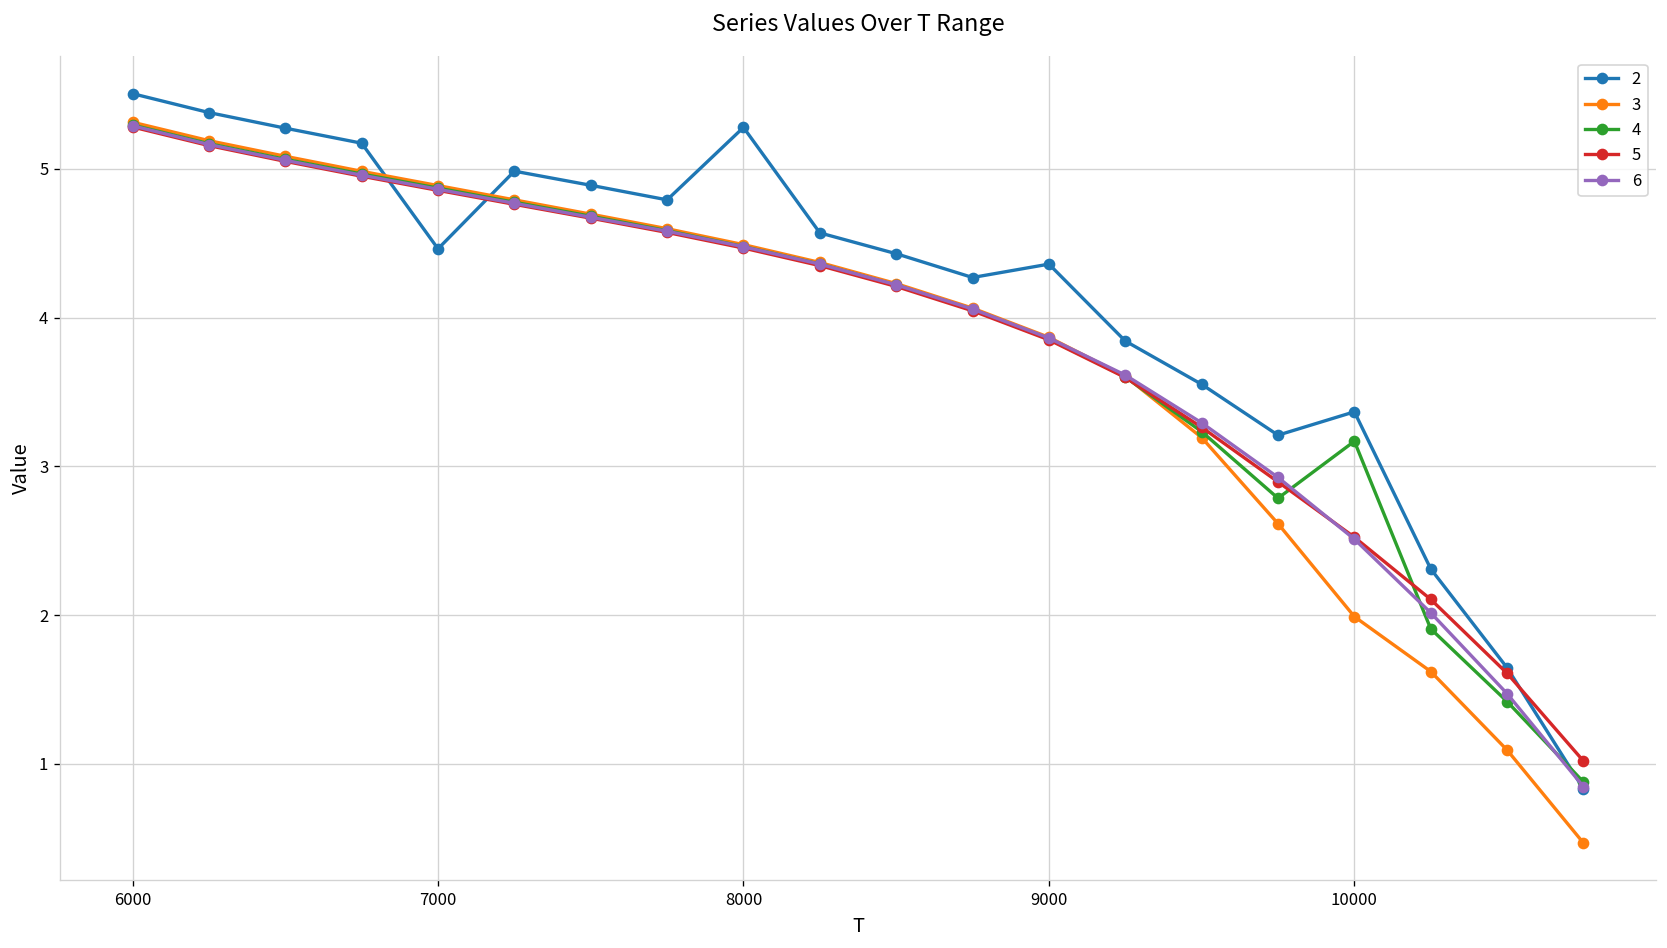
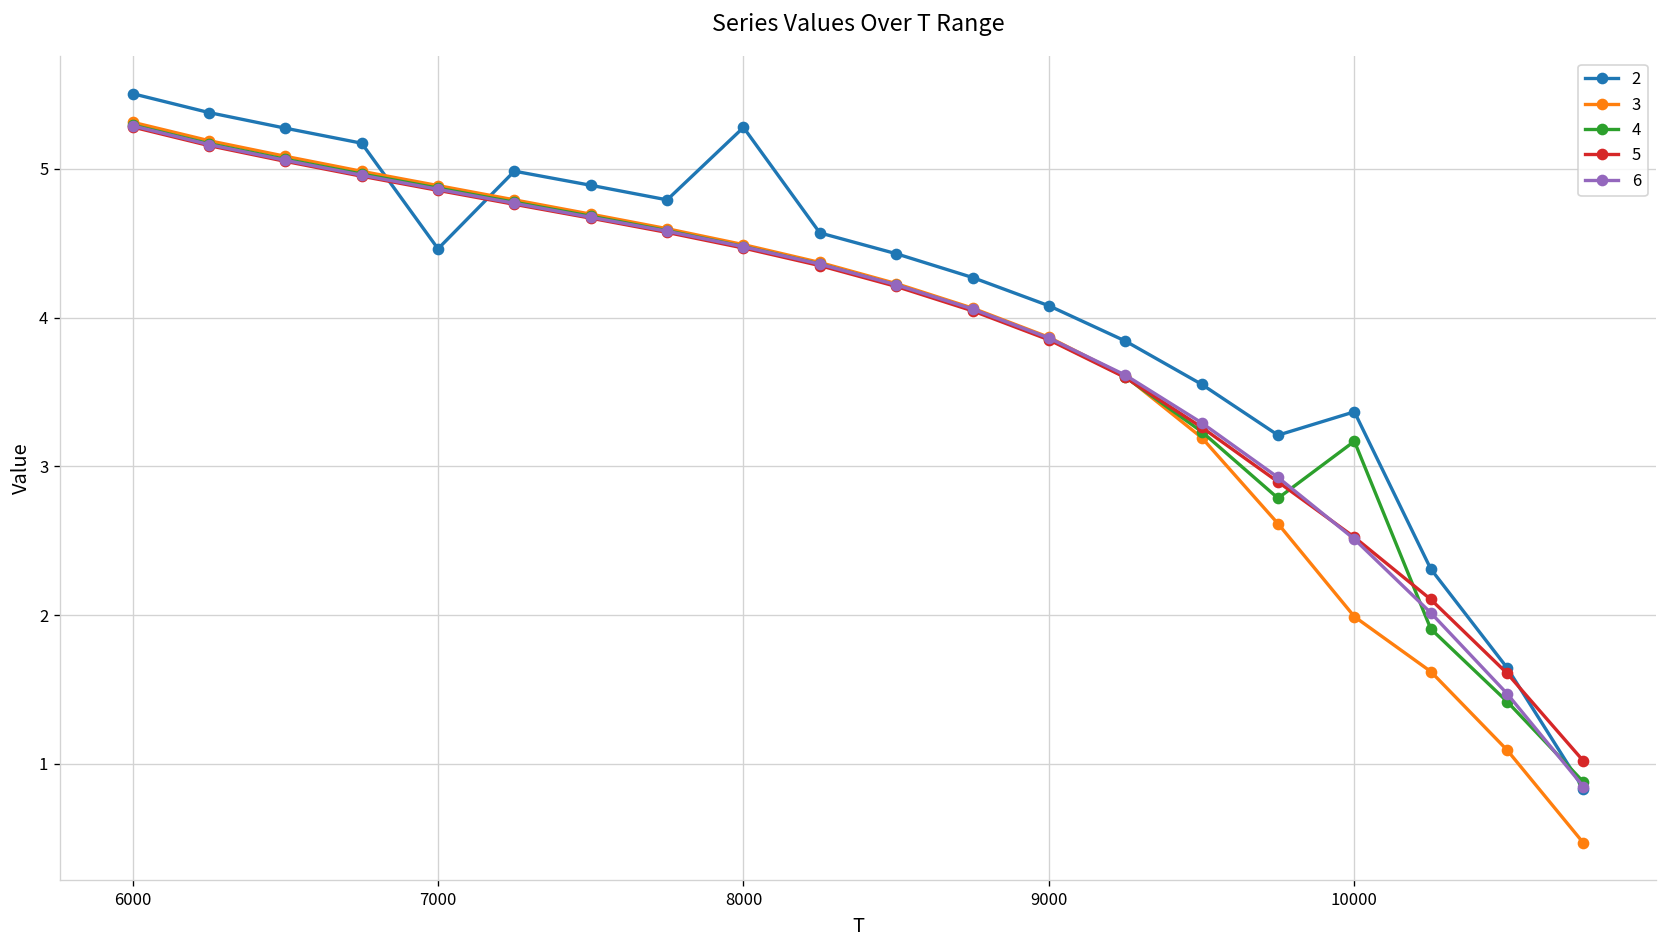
  {
    "2": {
      "6000": 5.51,
      "7000": 4.46,
      "8000": 5.28,
-     "9000": 4.36,
+     "9000": 4.08,
      "10000": 3.37
    },
    "3": {
      "10000": 1.99
    },
    "4": {
      "10000": 3.17
    }
  }
